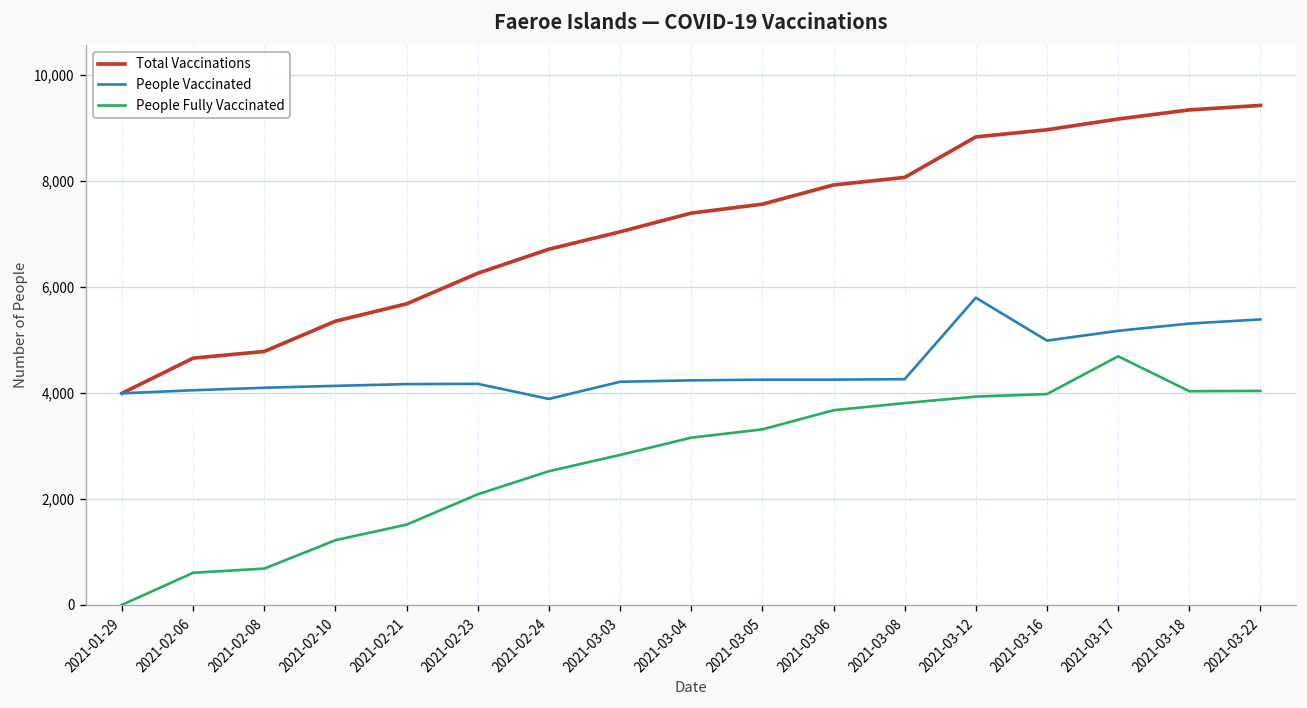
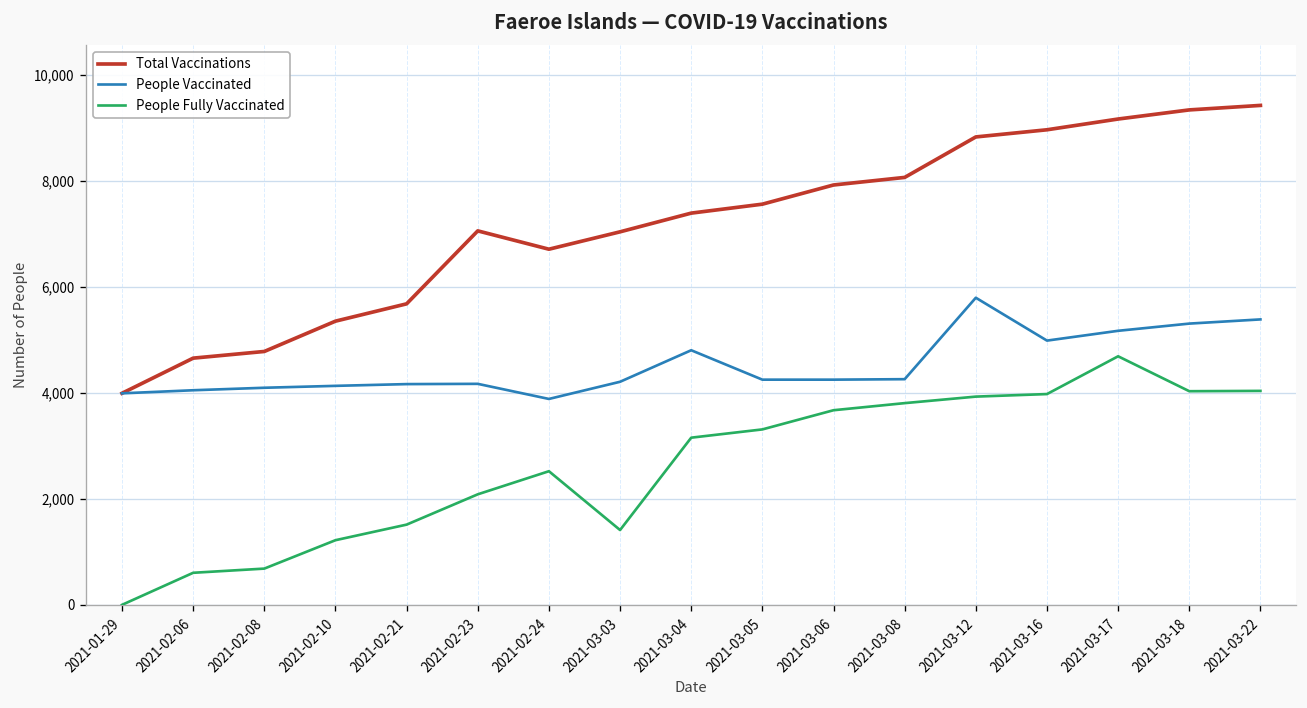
  {
    "Total Vaccinations": {
      "2021-02-06": "4,700",
      "2021-02-08": "4,800",
      "2021-02-10": "5,400",
      "2021-02-21": "5,700",
-     "2021-02-23": "6,300",
+     "2021-02-23": "7,100",
      "2021-02-24": "6,700",
      "2021-03-03": "7,000",
      "2021-03-04": "7,400",
      "2021-03-05": "7,600",
      "2021-03-06": "7,900",
      "2021-03-08": "8,100",
      "2021-03-12": "8,800",
      "2021-03-16": "9,000",
      "2021-03-17": "9,200",
      "2021-03-18": "9,300",
      "2021-03-22": "9,400"
    },
    "People Vaccinated": {
      "2021-02-06": "4,100",
      "2021-02-08": "4,100",
      "2021-02-10": "4,100",
      "2021-02-21": "4,200",
      "2021-02-23": "4,200",
      "2021-02-24": "3,900",
      "2021-03-03": "4,200",
-     "2021-03-04": "4,200",
+     "2021-03-04": "4,800",
      "2021-03-05": "4,300",
      "2021-03-06": "4,300",
      "2021-03-08": "4,300",
      "2021-03-12": "5,800",
      "2021-03-16": "5,000",
      "2021-03-17": "5,200",
      "2021-03-18": "5,300",
      "2021-03-22": "5,400"
    },
    "People Fully Vaccinated": {
      "2021-01-29": "0",
      "2021-02-06": "600",
      "2021-02-08": "700",
      "2021-02-10": "1,200",
      "2021-02-21": "1,500",
      "2021-02-23": "2,100",
      "2021-02-24": "2,500",
-     "2021-03-03": "2,800",
+     "2021-03-03": "1,400",
      "2021-03-04": "3,200",
      "2021-03-05": "3,300",
      "2021-03-06": "3,700",
      "2021-03-08": "3,800",
      "2021-03-12": "3,900",
      "2021-03-16": "4,000",
      "2021-03-17": "4,700",
      "2021-03-18": "4,000",
      "2021-03-22": "4,000"
    }
  }
